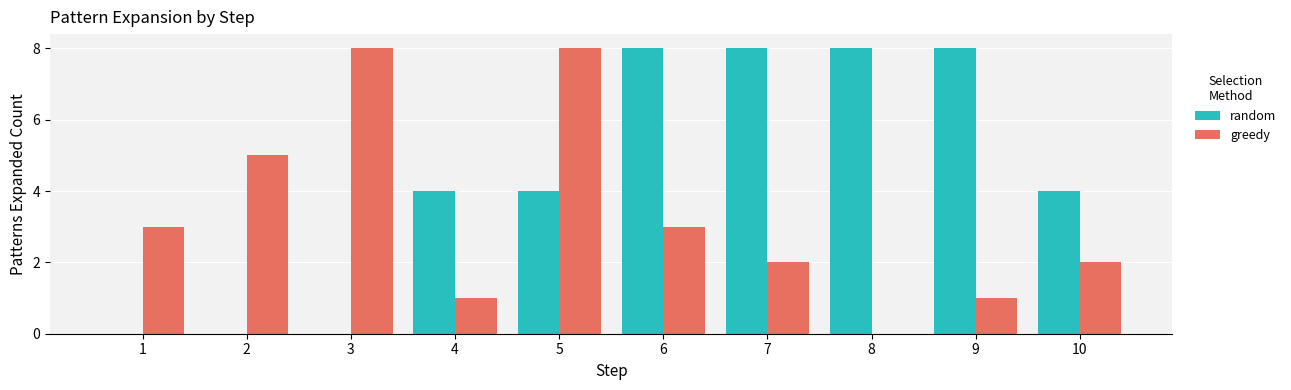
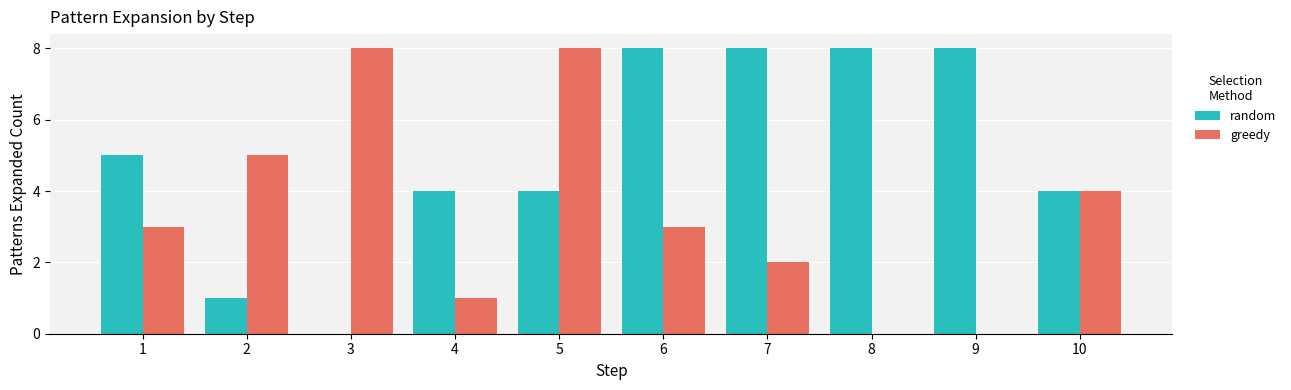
  {
    "random": {
-     "1": 0,
-     "2": 0,
+     "1": 5,
+     "2": 1,
      "3": 0,
      "4": 4,
      "5": 4,
      "6": 8,
      "7": 8,
      "8": 8,
      "9": 8,
      "10": 4
    },
    "greedy": {
      "1": 3,
      "2": 5,
      "3": 8,
      "4": 1,
      "5": 8,
      "6": 3,
      "7": 2,
      "8": 0,
-     "9": 1,
-     "10": 2
+     "9": 0,
+     "10": 4
    }
  }
